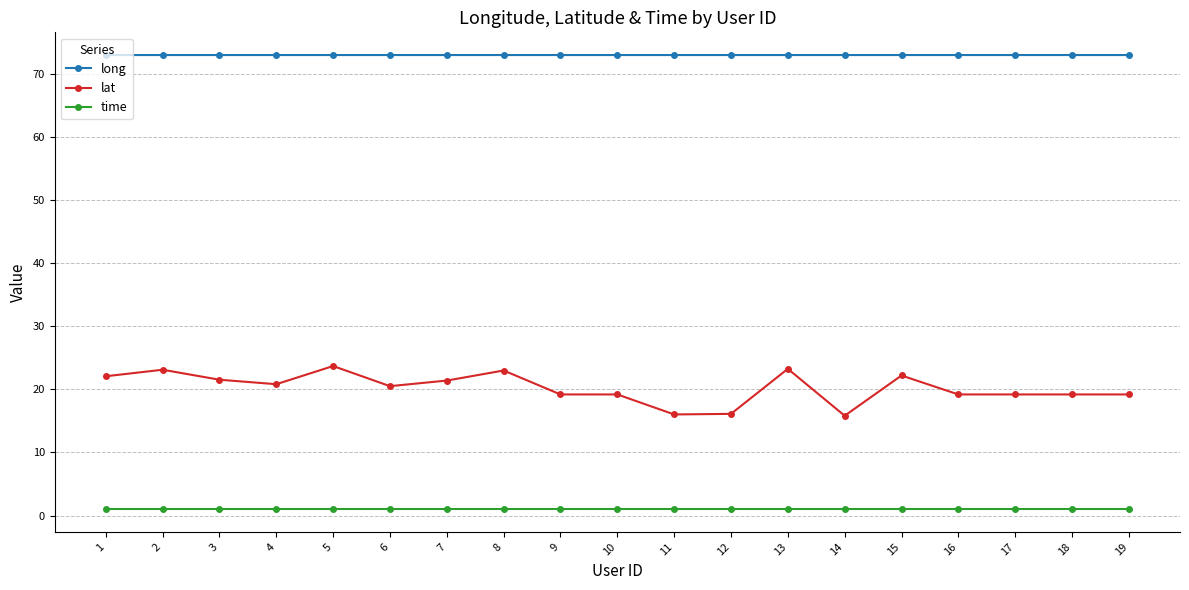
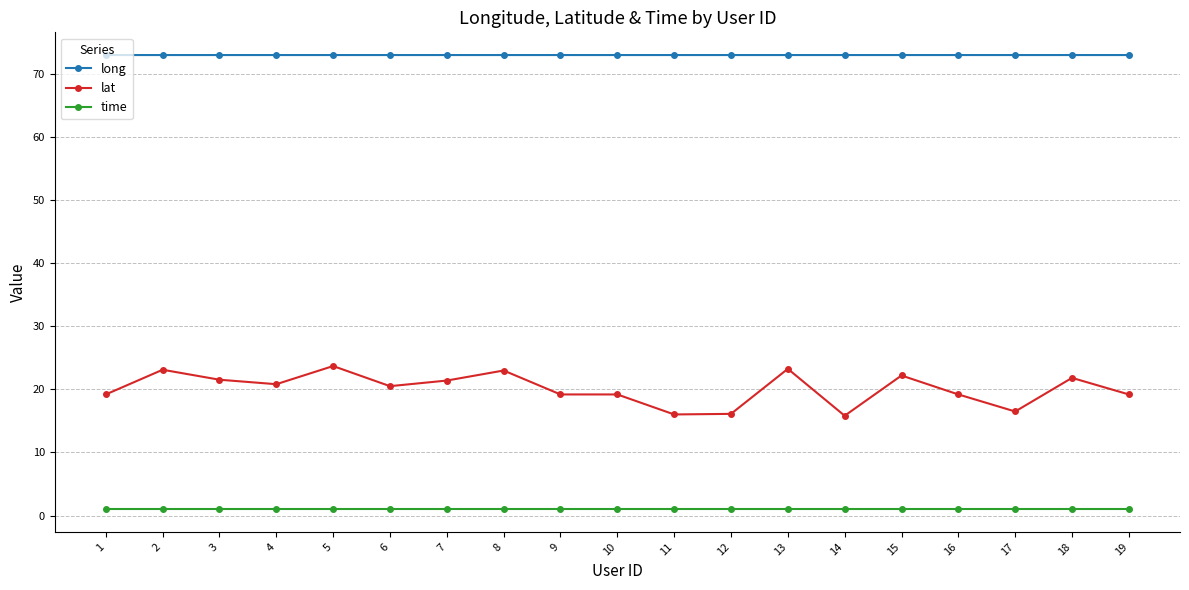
  {
    "long": {
      "2": 73,
      "3": 73,
      "4": 73,
      "5": 73,
      "6": 73,
      "7": 73,
      "8": 73,
      "9": 73,
      "10": 73,
      "11": 73,
      "12": 73,
      "13": 73,
      "14": 73,
      "15": 73,
      "16": 73,
      "17": 73,
      "18": 73,
      "19": 73
    },
    "lat": {
-     "1": 22,
+     "1": 19,
      "2": 23,
      "3": 22,
      "4": 21,
      "5": 24,
      "6": 20,
      "7": 21,
      "8": 23,
      "9": 19,
      "10": 19,
      "11": 16,
      "12": 16,
      "13": 23,
      "14": 16,
      "15": 22,
      "16": 19,
-     "17": 19,
-     "18": 19,
+     "17": 16,
+     "18": 22,
      "19": 19
    },
    "time": {
      "1": 1,
      "2": 1,
      "3": 1,
      "4": 1,
      "5": 1,
      "6": 1,
      "7": 1,
      "8": 1,
      "9": 1,
      "10": 1,
      "11": 1,
      "12": 1,
      "13": 1,
      "14": 1,
      "15": 1,
      "16": 1,
      "17": 1,
      "18": 1,
      "19": 1
    }
  }
